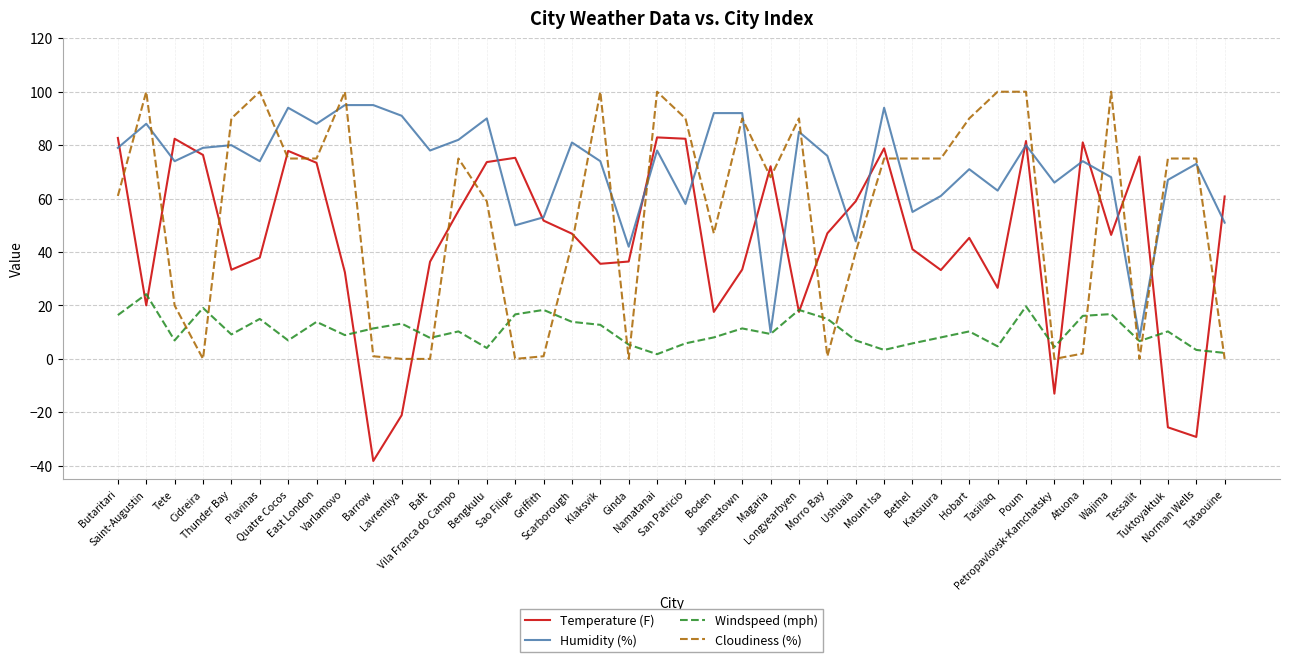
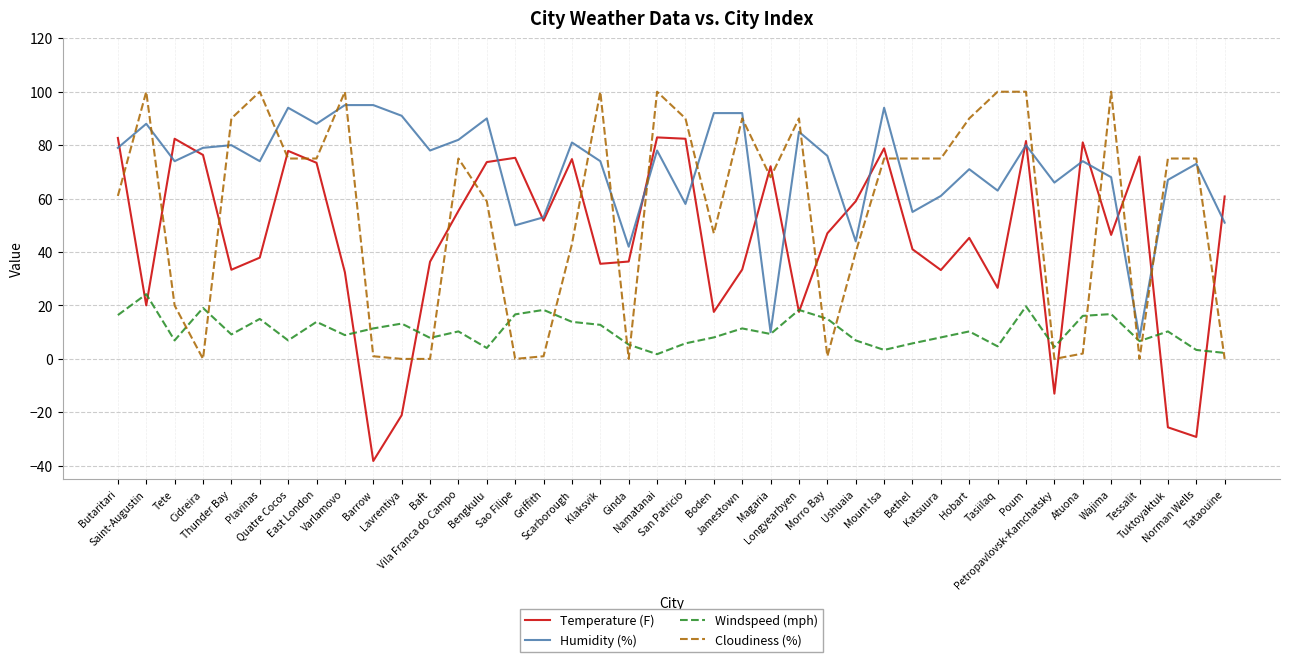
  {
    "Temperature (F)": {
      "Butaritari": 83,
      "Saint-Augustin": 20,
      "Tete": 82,
      "Cidreira": 76,
      "Thunder Bay": 33,
      "Plavinas": 38,
      "Quatre Cocos": 78,
      "East London": 73,
      "Varlamovo": 32,
      "Barrow": -38,
      "Lavrentiya": -21,
      "Baft": 36,
      "Vila Franca do Campo": 55,
      "Bengkulu": 74,
      "Sao Filipe": 75,
      "Griffith": 52,
-     "Scarborough": 47,
+     "Scarborough": 75,
      "Klaksvik": 36,
      "Ginda": 36,
      "Namatanai": 83,
      "San Patricio": 82,
      "Boden": 18,
      "Jamestown": 33,
      "Magaria": 72,
      "Morro Bay": 47,
      "Ushuaia": 59,
      "Mount Isa": 79,
      "Bethel": 41,
      "Katsuura": 33,
      "Hobart": 45,
      "Tasiilaq": 27,
      "Poum": 82,
      "Petropavlovsk-Kamchatsky": -13,
      "Atuona": 81,
      "Wajima": 46,
      "Tessalit": 76,
      "Tuktoyaktuk": -26,
      "Norman Wells": -29,
      "Tataouine": 61
    },
    "Humidity (%)": {
      "Butaritari": 79,
      "Saint-Augustin": 88,
      "Tete": 74,
      "Cidreira": 79,
      "Thunder Bay": 80,
      "Plavinas": 74,
      "Quatre Cocos": 94,
      "East London": 88,
      "Varlamovo": 95,
      "Barrow": 95,
      "Lavrentiya": 91,
      "Baft": 78,
      "Vila Franca do Campo": 82,
      "Bengkulu": 90,
      "Sao Filipe": 50,
      "Griffith": 53,
      "Scarborough": 81,
      "Klaksvik": 74,
      "Ginda": 42,
      "Namatanai": 78,
      "San Patricio": 58,
      "Boden": 92,
      "Jamestown": 92,
      "Longyearbyen": 85,
      "Morro Bay": 76,
      "Ushuaia": 44,
      "Mount Isa": 94,
      "Bethel": 55,
      "Katsuura": 61,
      "Hobart": 71,
      "Tasiilaq": 63,
      "Poum": 80,
      "Petropavlovsk-Kamchatsky": 66,
      "Atuona": 74,
      "Wajima": 68,
      "Tessalit": 8,
      "Tuktoyaktuk": 67,
      "Norman Wells": 73,
      "Tataouine": 51
    },
    "Windspeed (mph)": {
      "Butaritari": 16,
      "Saint-Augustin": 24,
      "Tete": 7,
      "Cidreira": 19,
      "Thunder Bay": 9,
      "Plavinas": 15,
      "Quatre Cocos": 7,
      "East London": 14,
      "Varlamovo": 9,
      "Barrow": 11,
      "Lavrentiya": 13,
      "Baft": 8,
      "Vila Franca do Campo": 10,
      "Bengkulu": 4,
      "Sao Filipe": 17,
      "Griffith": 18,
      "Scarborough": 14,
      "Klaksvik": 13,
      "Ginda": 5,
      "Namatanai": 2,
      "San Patricio": 6,
      "Boden": 8,
      "Jamestown": 11,
      "Morro Bay": 15,
      "Ushuaia": 7,
      "Mount Isa": 3,
      "Bethel": 6,
      "Katsuura": 8,
      "Hobart": 10,
      "Tasiilaq": 5,
      "Poum": 20,
      "Petropavlovsk-Kamchatsky": 4,
      "Atuona": 16,
      "Wajima": 17,
      "Tessalit": 7,
      "Tuktoyaktuk": 10,
      "Norman Wells": 3,
      "Tataouine": 2
    },
    "Cloudiness (%)": {
      "Butaritari": 61,
      "Saint-Augustin": 100,
      "Tete": 20,
      "Cidreira": 0,
      "Thunder Bay": 90,
      "Plavinas": 100,
      "Quatre Cocos": 75,
      "East London": 75,
      "Varlamovo": 100,
      "Barrow": 1,
      "Lavrentiya": 0,
      "Baft": 0,
      "Vila Franca do Campo": 75,
      "Bengkulu": 59,
      "Sao Filipe": 0,
      "Griffith": 1,
      "Scarborough": 43,
      "Klaksvik": 100,
      "Ginda": 0,
      "Namatanai": 100,
      "San Patricio": 90,
      "Boden": 47,
      "Jamestown": 90,
      "Magaria": 68,
      "Longyearbyen": 90,
      "Morro Bay": 1,
      "Ushuaia": 40,
      "Mount Isa": 75,
      "Bethel": 75,
      "Katsuura": 75,
      "Hobart": 90,
      "Tasiilaq": 100,
      "Poum": 100,
      "Petropavlovsk-Kamchatsky": 0,
      "Atuona": 2,
      "Wajima": 100,
      "Tessalit": 0,
      "Tuktoyaktuk": 75,
      "Norman Wells": 75,
      "Tataouine": 0
    }
  }
